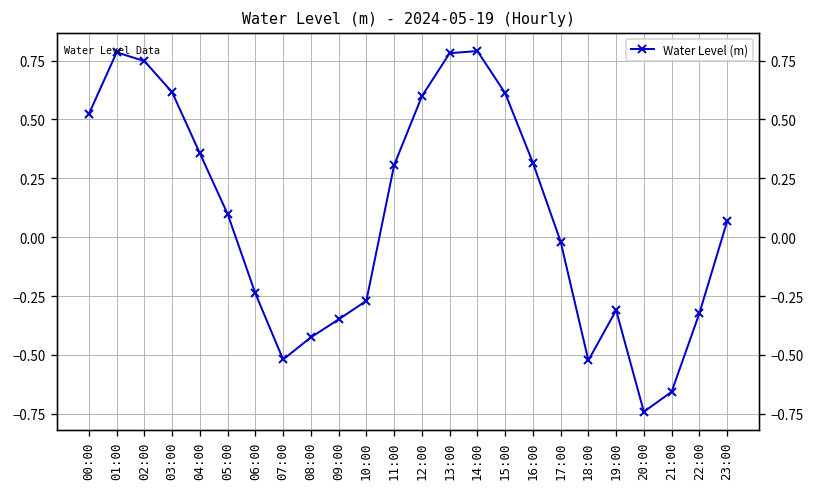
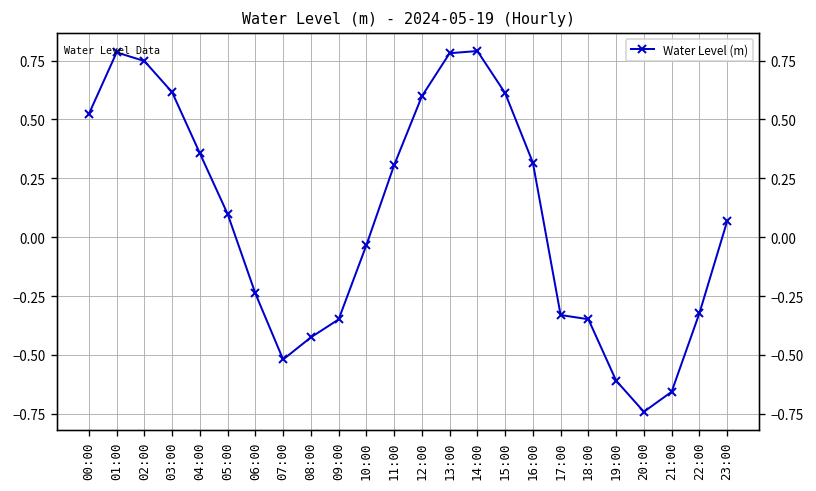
  {
    "00:00": 0.52,
    "01:00": 0.78,
    "02:00": 0.75,
    "03:00": 0.62,
    "04:00": 0.36,
    "05:00": 0.10,
    "06:00": -0.24,
    "07:00": -0.52,
    "08:00": -0.43,
    "09:00": -0.35,
-   "10:00": -0.27,
+   "10:00": -0.03,
    "11:00": 0.31,
    "12:00": 0.60,
    "13:00": 0.78,
    "14:00": 0.79,
    "15:00": 0.61,
    "16:00": 0.32,
-   "17:00": -0.02,
-   "18:00": -0.52,
-   "19:00": -0.31,
+   "17:00": -0.33,
+   "18:00": -0.35,
+   "19:00": -0.61,
    "20:00": -0.74,
    "21:00": -0.66,
    "22:00": -0.32,
    "23:00": 0.07
  }
